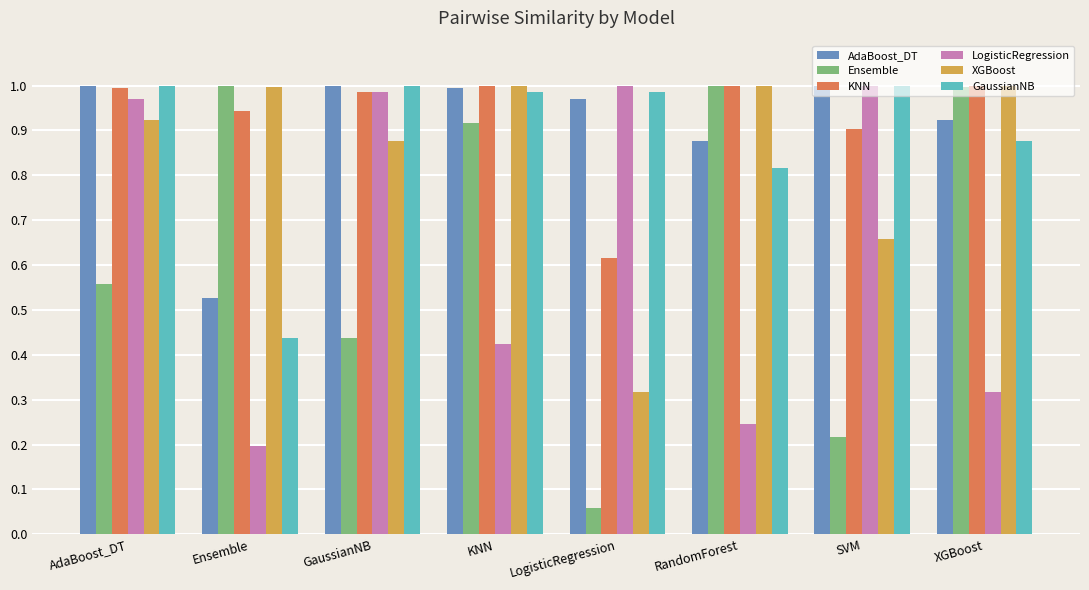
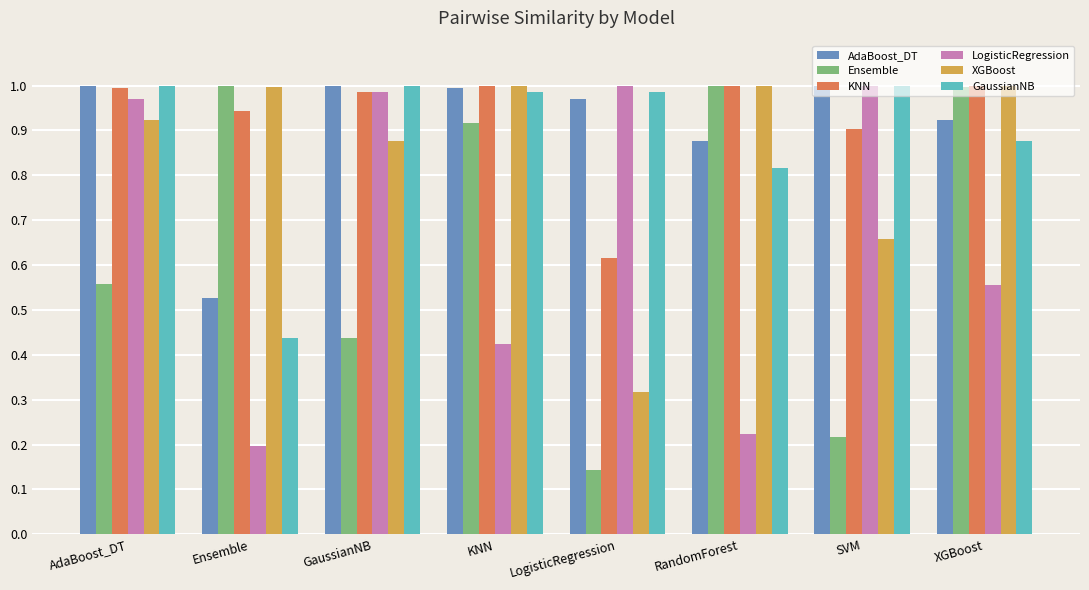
  {
    "Ensemble": {
      "AdaBoost_DT": 0.56,
      "Ensemble": 1.00,
      "GaussianNB": 0.44,
      "KNN": 0.92,
-     "LogisticRegression": 0.06,
+     "LogisticRegression": 0.14,
      "RandomForest": 1.00,
      "SVM": 0.22
    },
    "LogisticRegression": {
      "AdaBoost_DT": 0.97,
      "Ensemble": 0.20,
      "GaussianNB": 0.99,
      "KNN": 0.42,
      "LogisticRegression": 1.00,
-     "RandomForest": 0.25,
-     "XGBoost": 0.32
+     "RandomForest": 0.22,
+     "XGBoost": 0.55
    }
  }
